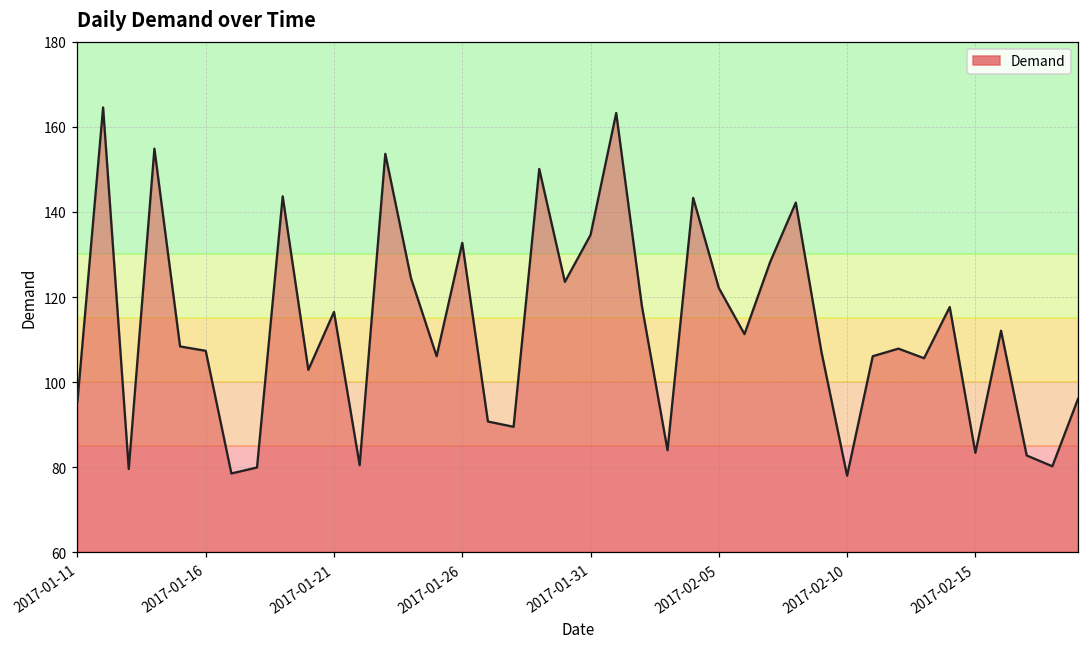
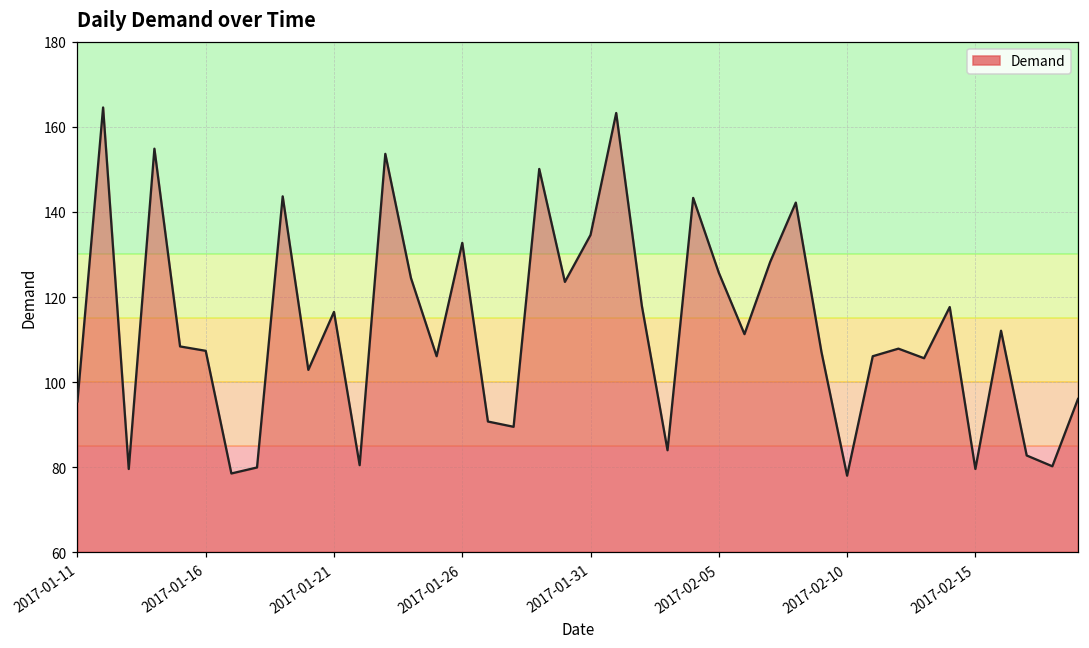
  {
    "2017-01-11": 95,
    "2017-01-16": 107,
    "2017-01-21": 117,
    "2017-01-26": 133,
    "2017-01-31": 135,
-   "2017-02-05": 122,
+   "2017-02-05": 126,
    "2017-02-10": 78,
-   "2017-02-15": 83
+   "2017-02-15": 80
  }
